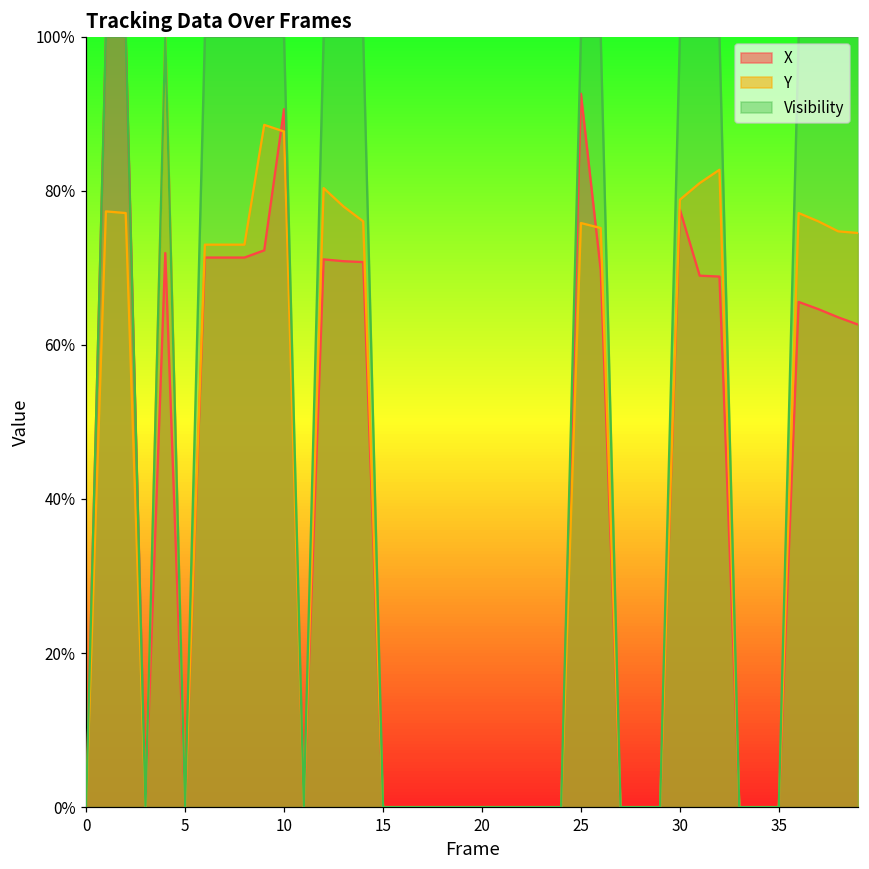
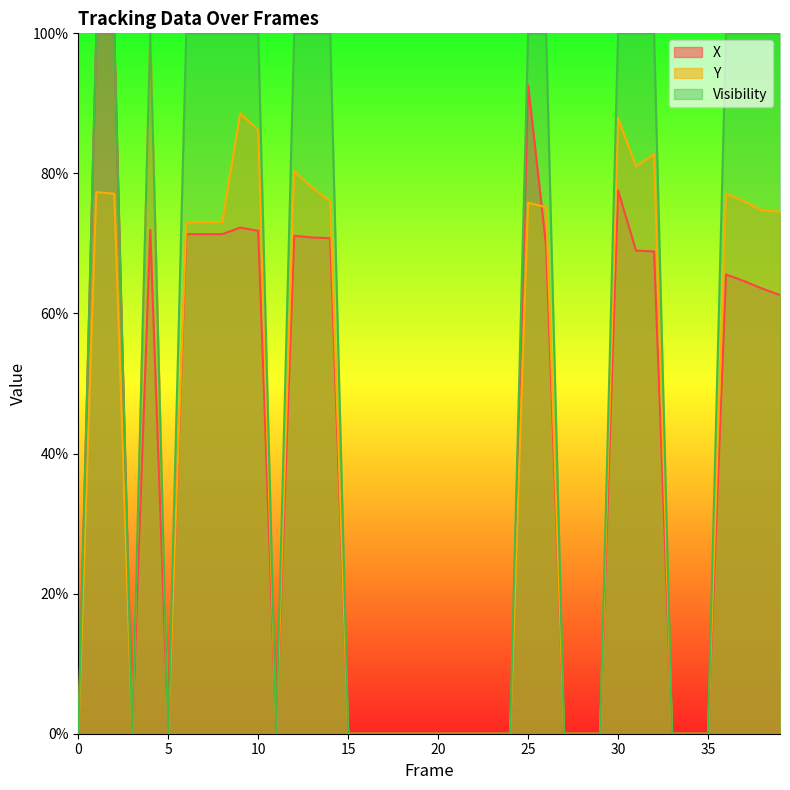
  {
    "X": {
-     "10": "91%",
+     "10": "72%",
      "25": "93%",
      "30": "78%"
    },
    "Y": {
-     "10": "88%",
+     "10": "86%",
      "25": "76%",
-     "30": "79%"
+     "30": "88%"
    },
    "Visibility": {
      "10": "100%",
      "25": "100%",
      "30": "100%"
    }
  }
